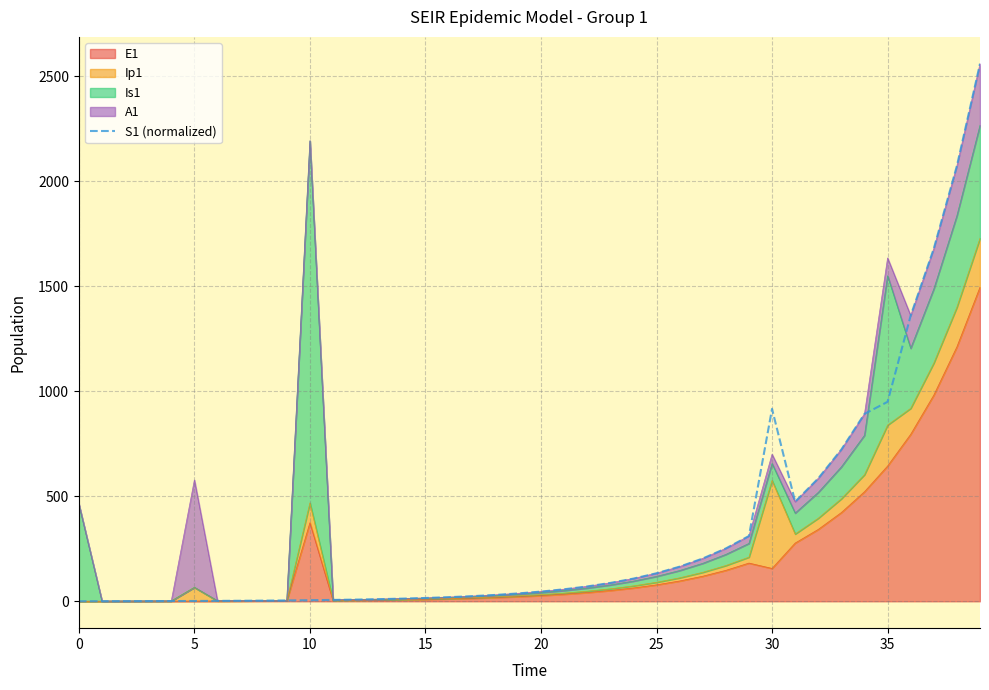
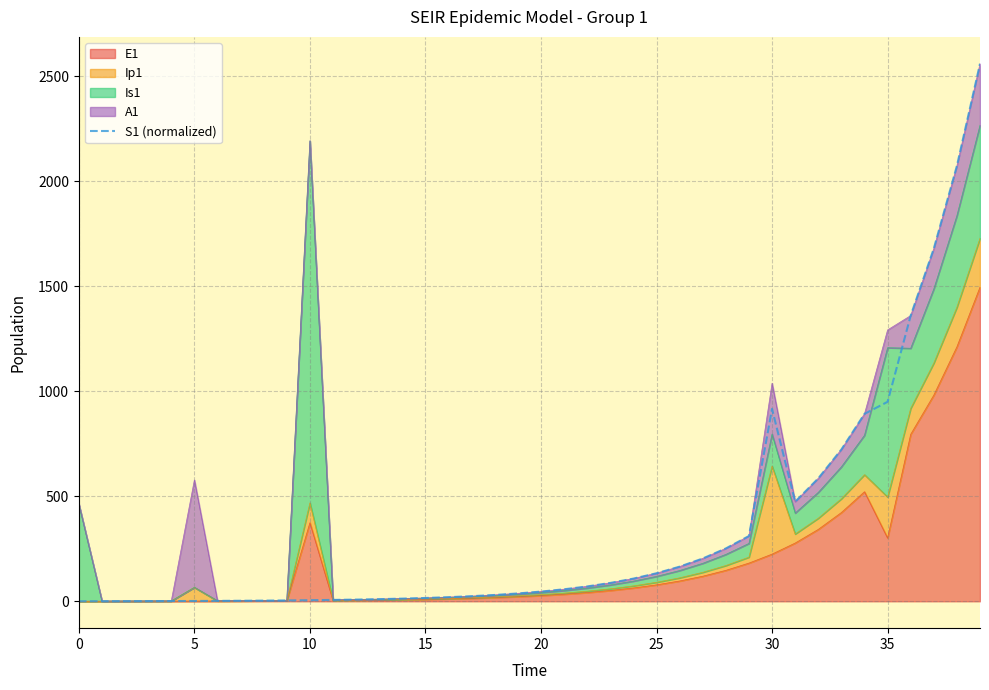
  {
    "E1": {
      "10": 370,
-     "30": 160,
-     "35": 640
+     "30": 220,
+     "35": 300
    },
    "Ip1": {
      "10": 90,
      "30": 420,
      "35": 200
    },
    "Is1": {
      "25": 30,
-     "30": 80,
+     "30": 150,
      "35": 710
    },
    "A1": {
      "5": 510,
-     "30": 40,
+     "30": 240,
      "35": 80
    },
    "S1 (normalized)": {
      "10": 10,
      "30": 920,
      "35": 950
    }
  }
